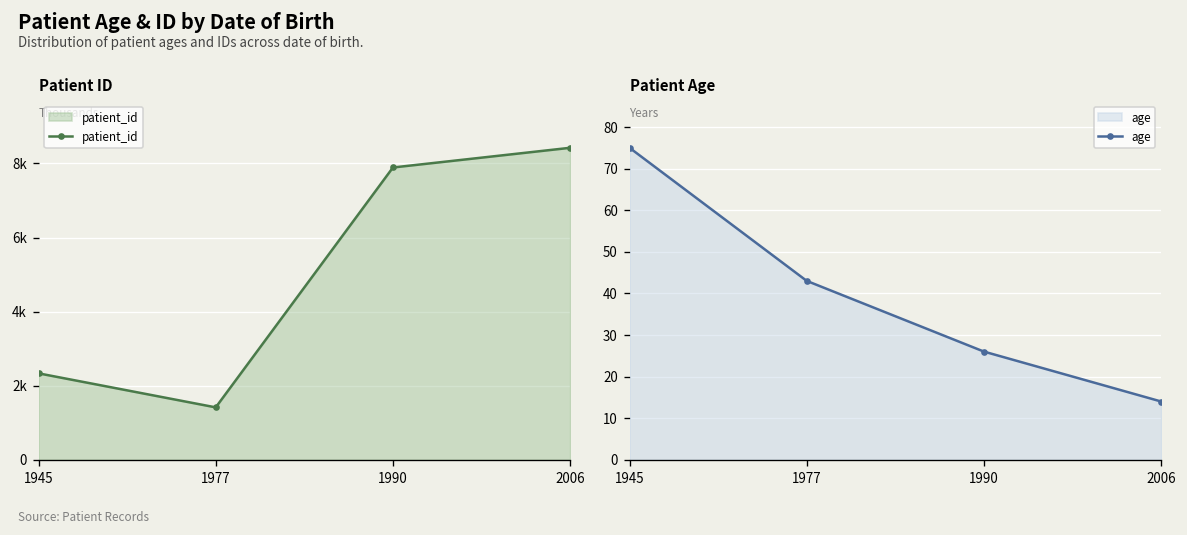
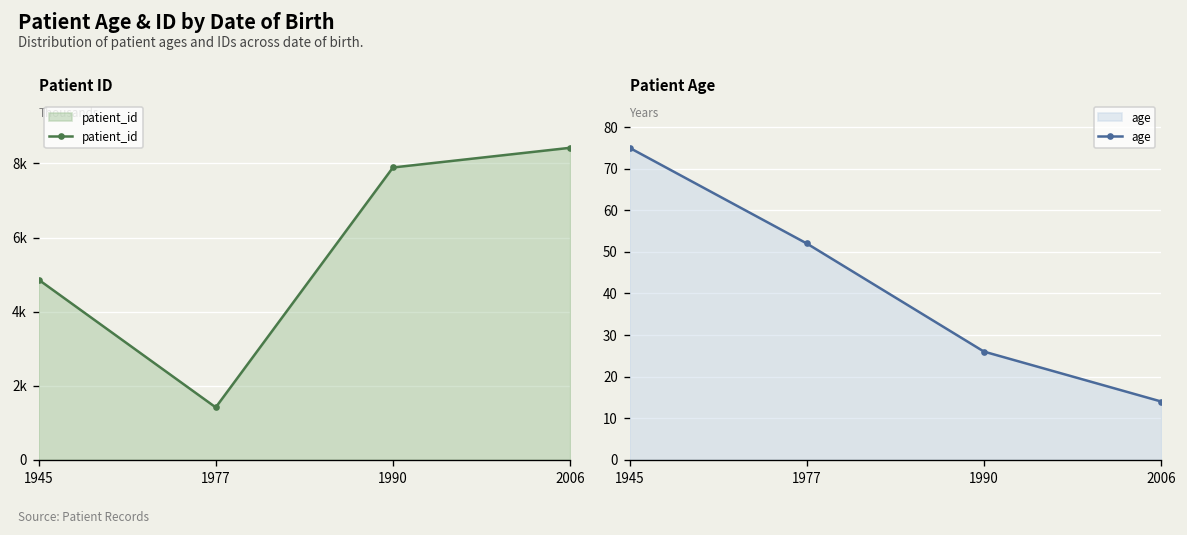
  {
    "Patient ID": {
-     "1945": 2300,
+     "1945": 4900,
      "1977": 1400,
      "1990": 7900,
      "2006": 8400
    },
    "Patient Age": {
      "1945": 75,
-     "1977": 43,
+     "1977": 52,
      "1990": 26,
      "2006": 14
    }
  }
